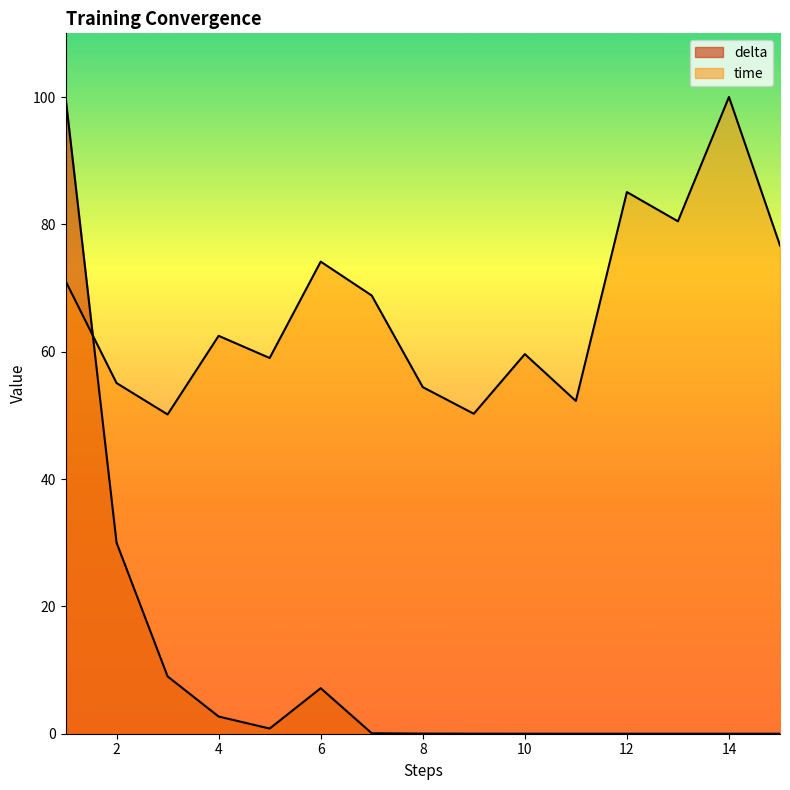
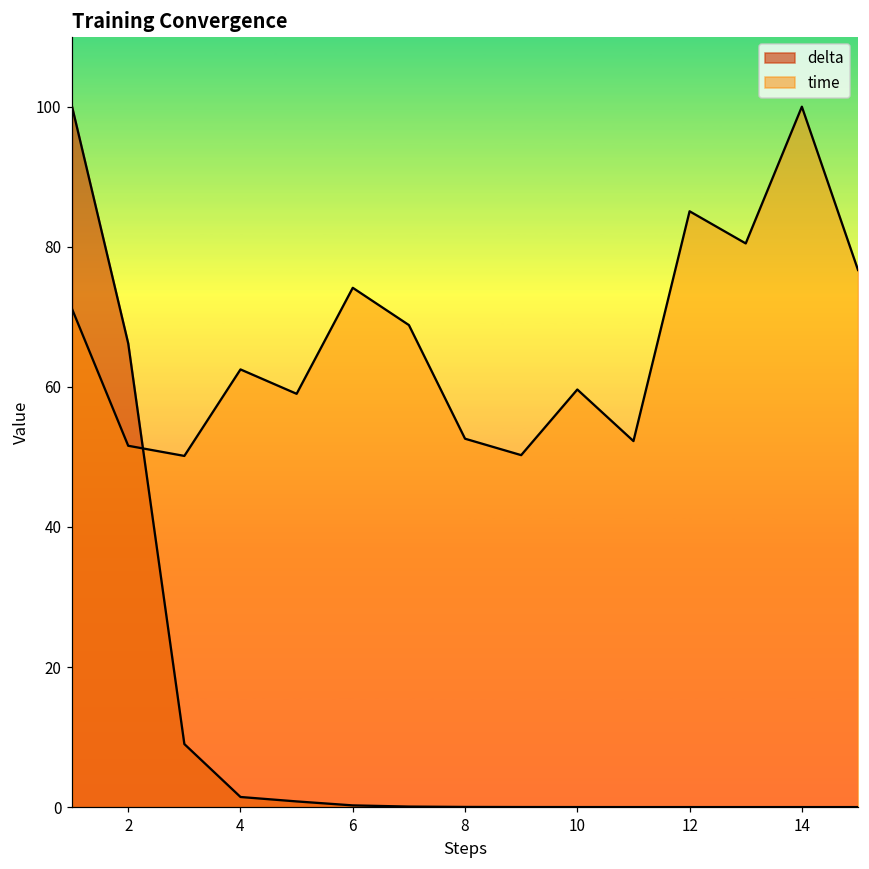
  {
    "delta": {
-     "2": 30,
-     "4": 3,
-     "6": 7,
+     "2": 66,
+     "4": 1,
+     "6": 0,
      "8": 0,
      "10": 0,
      "12": 0,
      "14": 0
    },
    "time": {
-     "2": 55,
+     "2": 52,
      "4": 62,
      "6": 74,
-     "8": 54,
+     "8": 53,
      "10": 60,
      "12": 85,
      "14": 100
    }
  }
